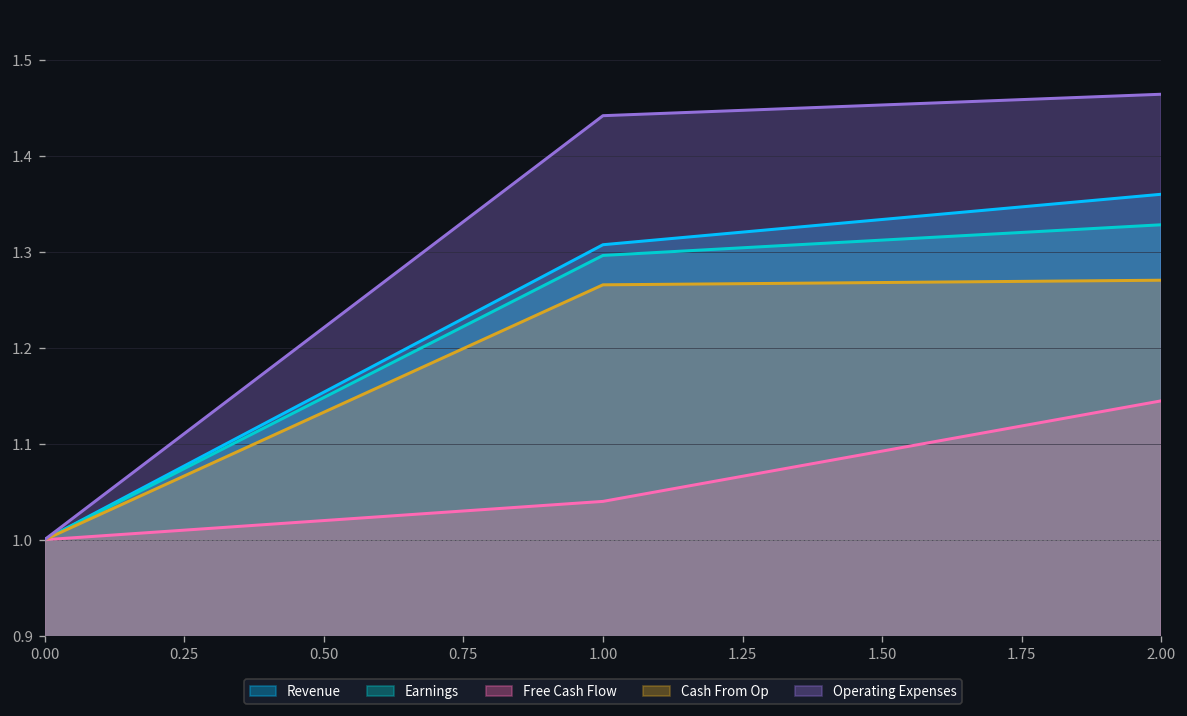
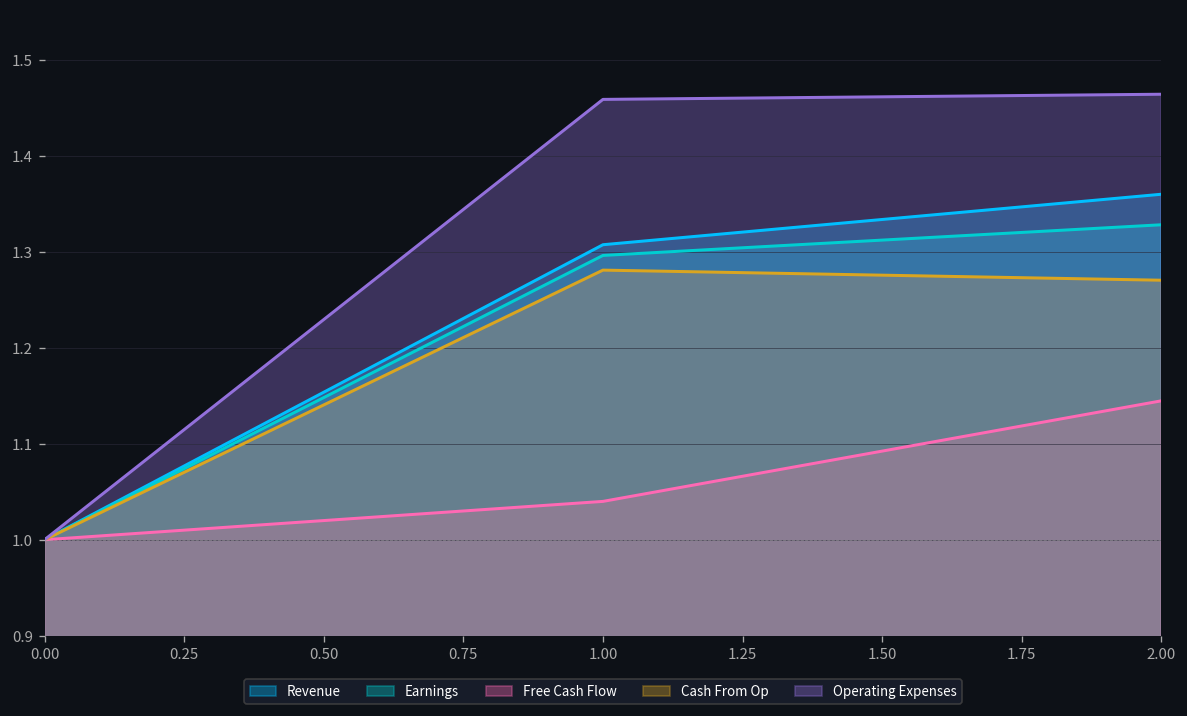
  {
    "Free Cash Flow": {
      "1.00": 1.04,
      "2.00": 1.14
    },
    "Cash From Op": {
-     "1.00": 1.27,
+     "1.00": 1.28,
      "2.00": 1.27
    },
    "Operating Expenses": {
-     "1.00": 1.44,
+     "1.00": 1.46,
      "2.00": 1.46
    }
  }
